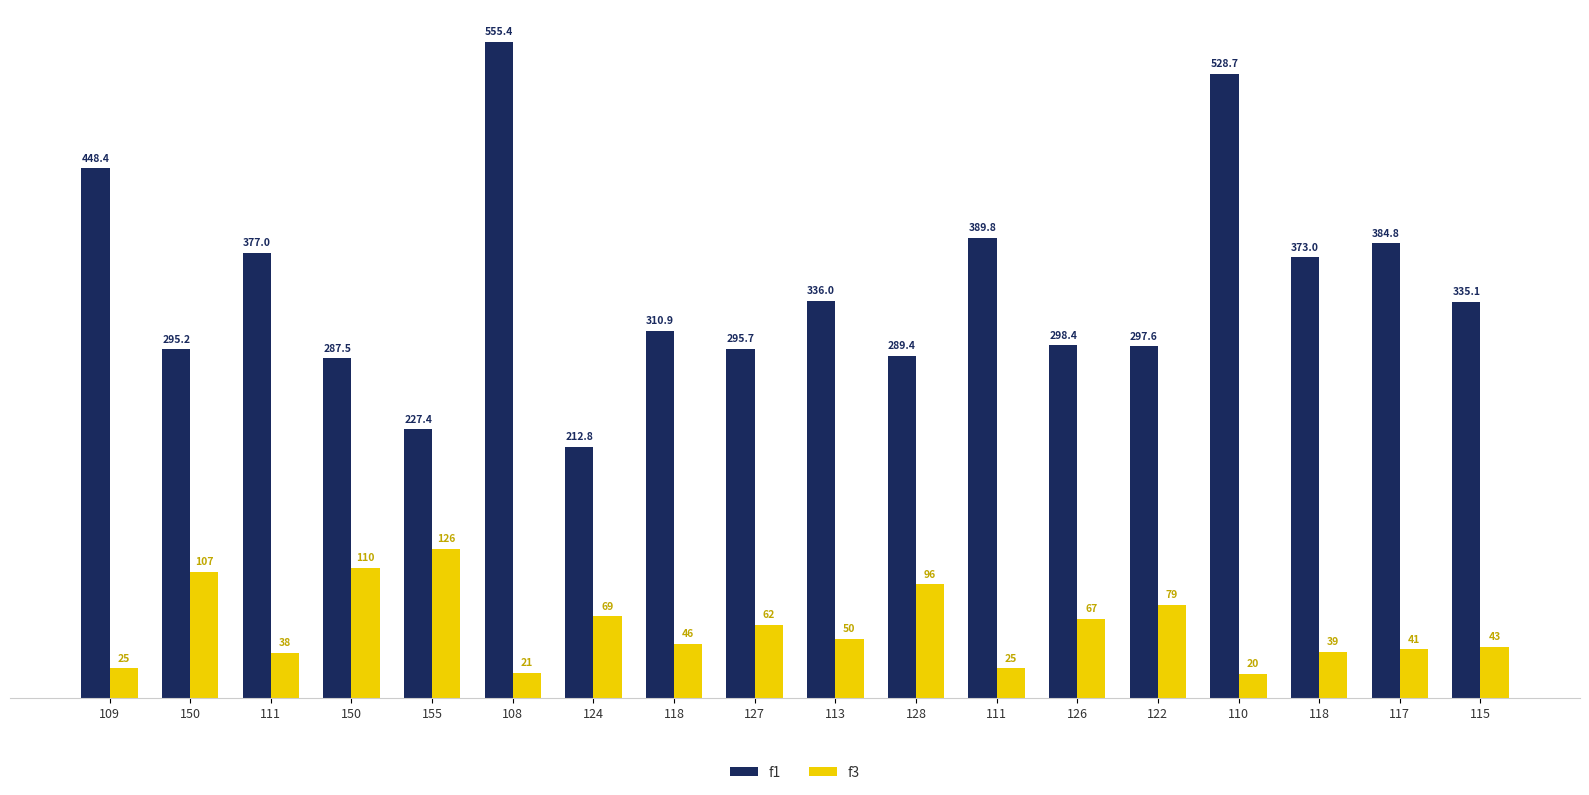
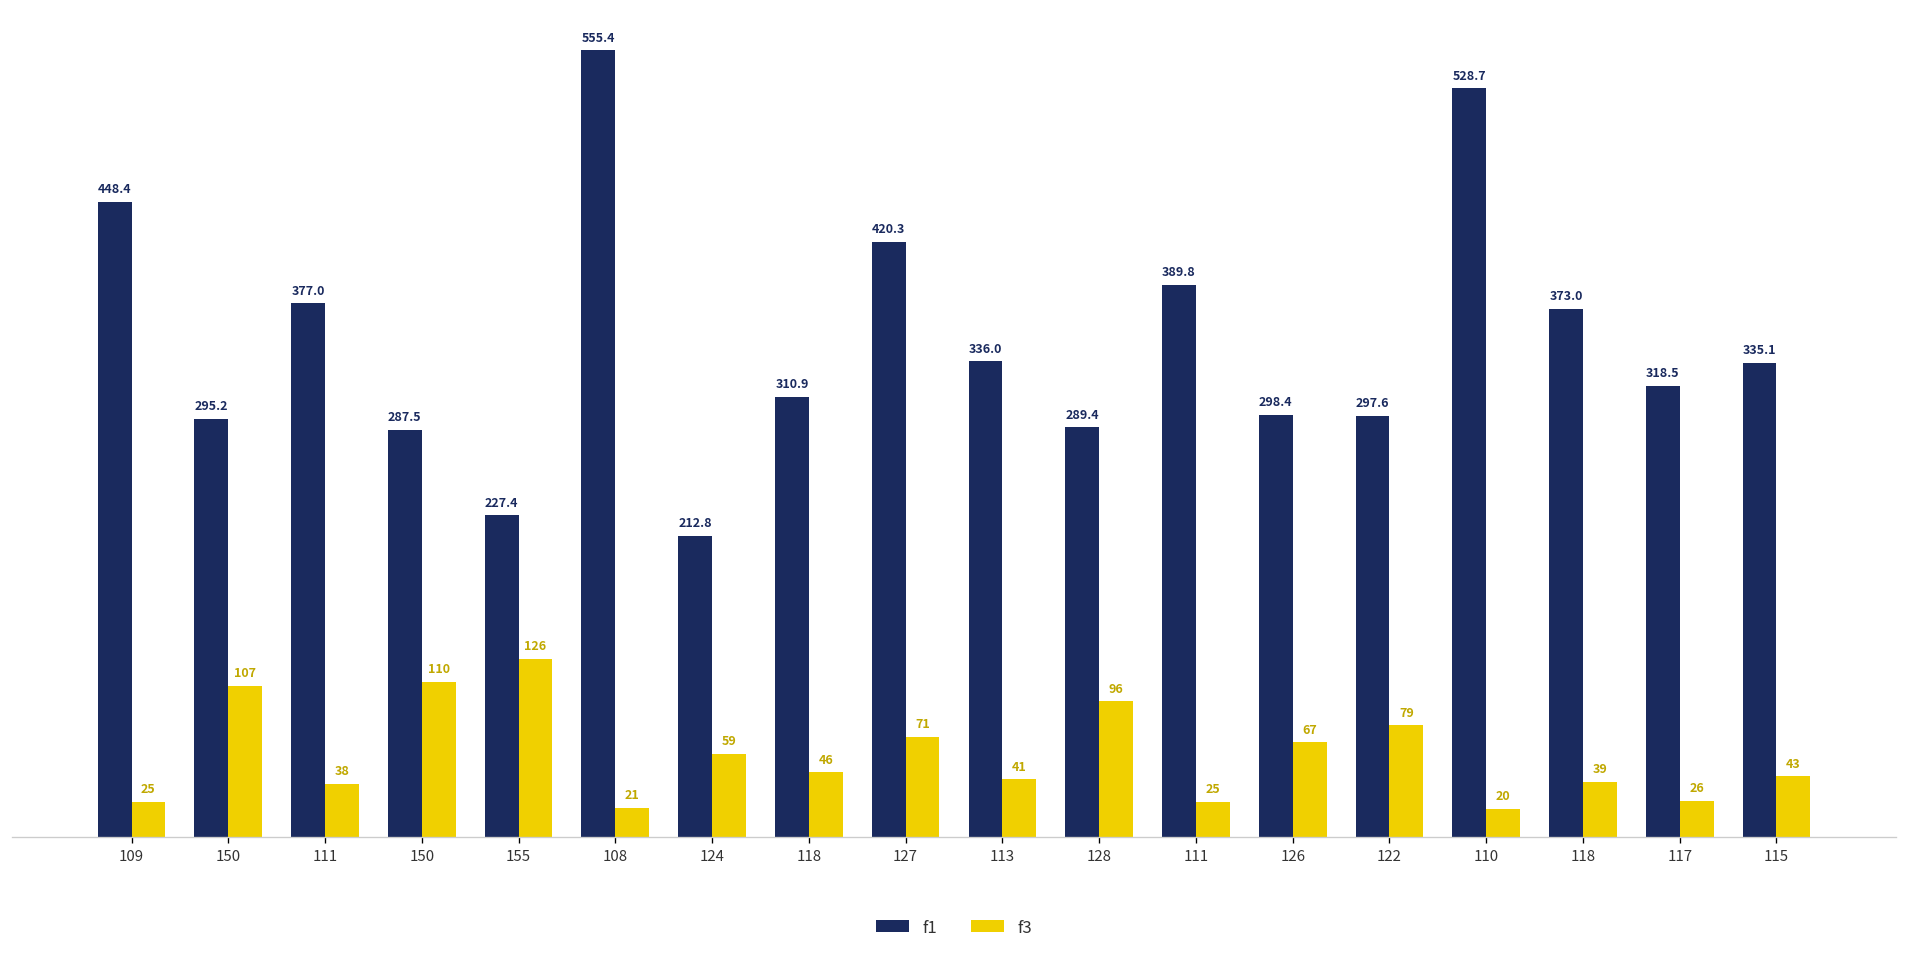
  {
    "f1": {
      "109": 448.4,
      "155": 227.4,
      "108": 555.4,
      "124": 212.8,
-     "127": 295.7,
+     "127": 420.3,
      "113": 336.0,
      "128": 289.4,
      "126": 298.4,
      "122": 297.6,
      "110": 528.7,
-     "117": 384.8,
+     "117": 318.5,
      "115": 335.1
    },
    "f3": {
      "109": 25,
      "155": 126,
      "108": 21,
-     "124": 69,
-     "127": 62,
-     "113": 50,
+     "124": 59,
+     "127": 71,
+     "113": 41,
      "128": 96,
      "126": 67,
      "122": 79,
      "110": 20,
-     "117": 41,
+     "117": 26,
      "115": 43
    }
  }
